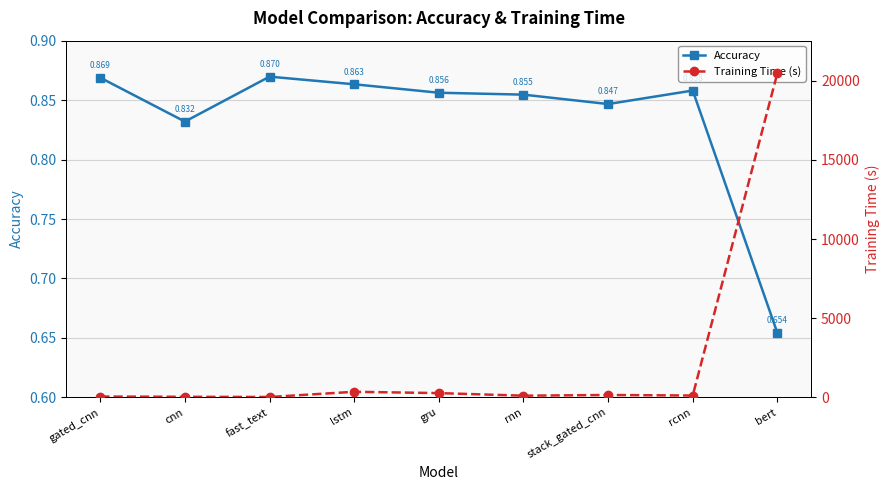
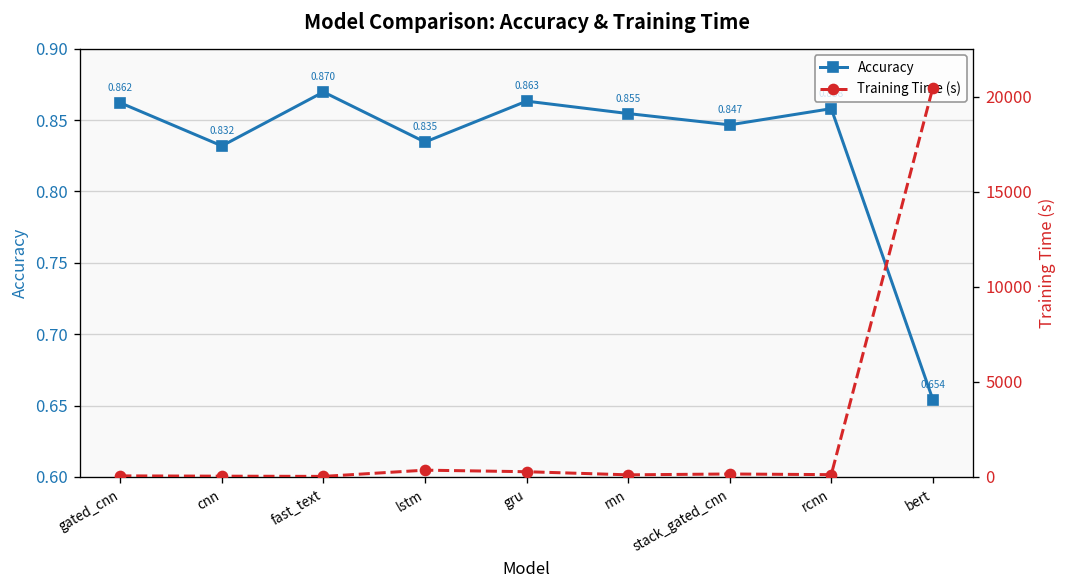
  {
    "Accuracy": {
-     "gated_cnn": 0.869,
+     "gated_cnn": 0.862,
      "cnn": 0.832,
      "fast_text": 0.870,
-     "lstm": 0.863,
-     "gru": 0.856,
+     "lstm": 0.835,
+     "gru": 0.863,
      "rnn": 0.855,
      "stack_gated_cnn": 0.847,
      "bert": 0.654
    }
  }
